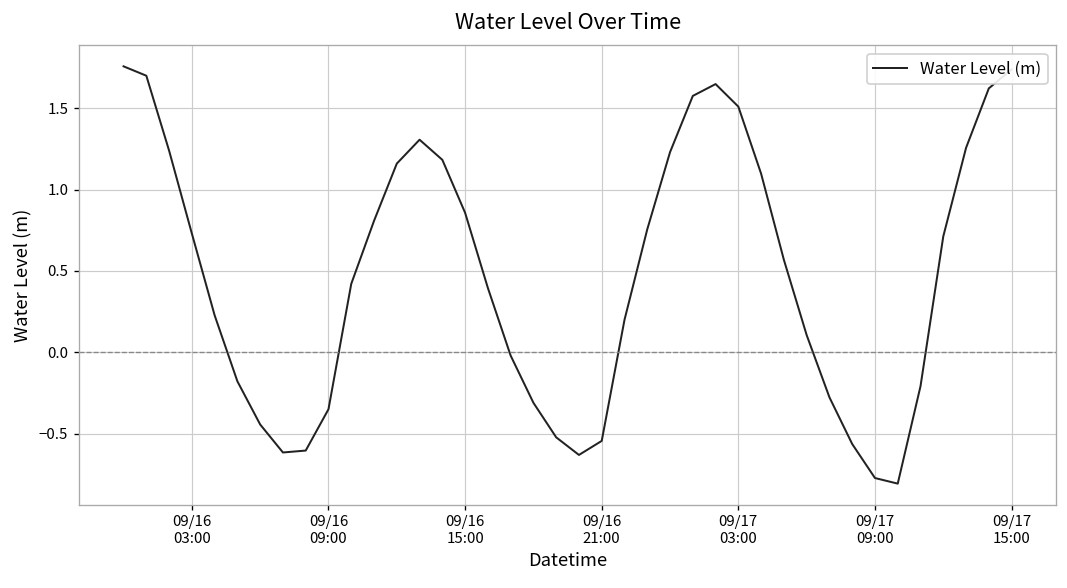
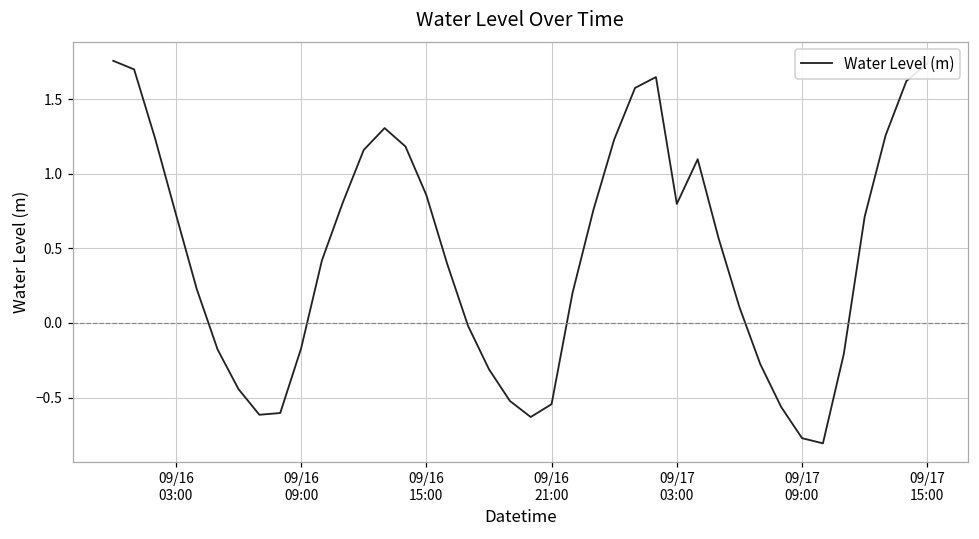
  {
    "09/16 03:00": 0.73,
-   "09/16 09:00": -0.35,
+   "09/16 09:00": -0.17,
    "09/16 15:00": 0.86,
    "09/16 21:00": -0.54,
-   "09/17 03:00": 1.51,
+   "09/17 03:00": 0.80,
    "09/17 09:00": -0.77
  }
